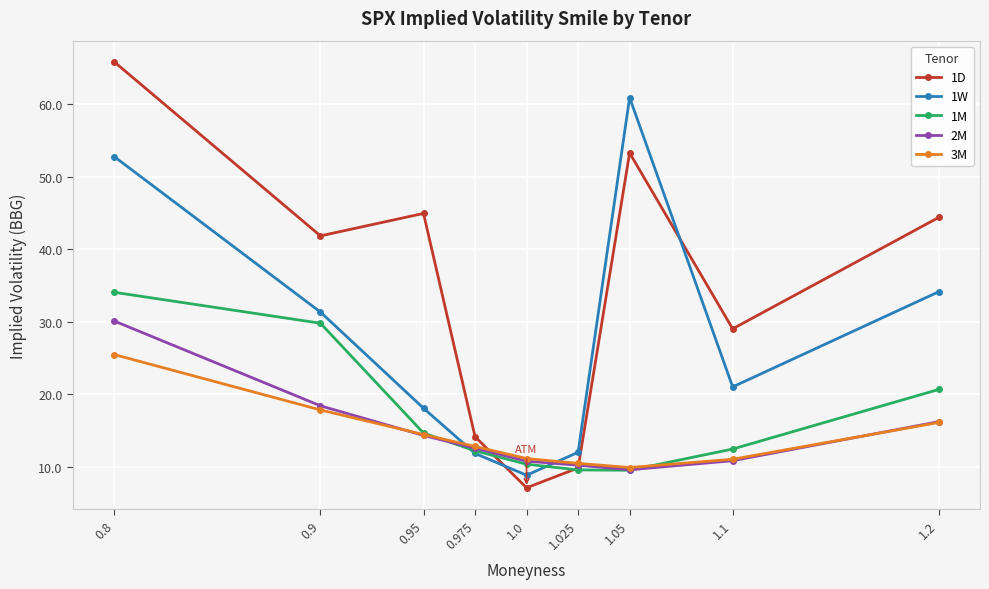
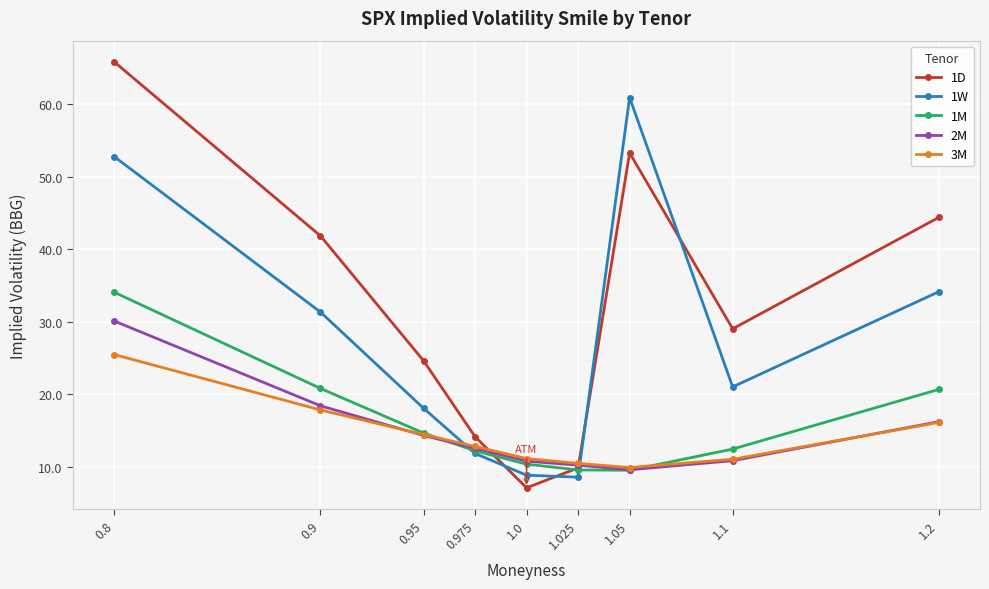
  {
    "1D": {
      "0.8": 66,
      "0.9": 42,
-     "0.95": 45,
+     "0.95": 25,
      "0.975": 14,
      "1.0": 7,
      "1.05": 53,
      "1.1": 29,
      "1.2": 44
    },
    "1W": {
      "0.8": 53,
      "0.9": 31,
      "0.95": 18,
      "0.975": 12,
      "1.0": 9,
-     "1.025": 12,
+     "1.025": 9,
      "1.05": 61,
      "1.1": 21,
      "1.2": 34
    },
    "1M": {
      "0.8": 34,
-     "0.9": 30,
+     "0.9": 21,
      "1.0": 10,
      "1.1": 12,
      "1.2": 21
    },
    "2M": {
      "0.8": 30,
      "0.9": 18,
      "1.0": 11
    },
    "3M": {
      "0.8": 25,
      "0.9": 18,
      "1.0": 11
    }
  }
